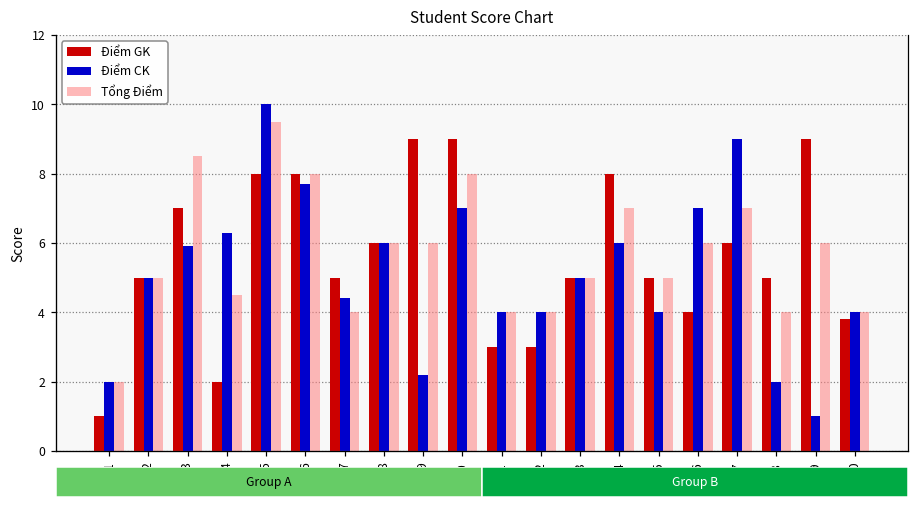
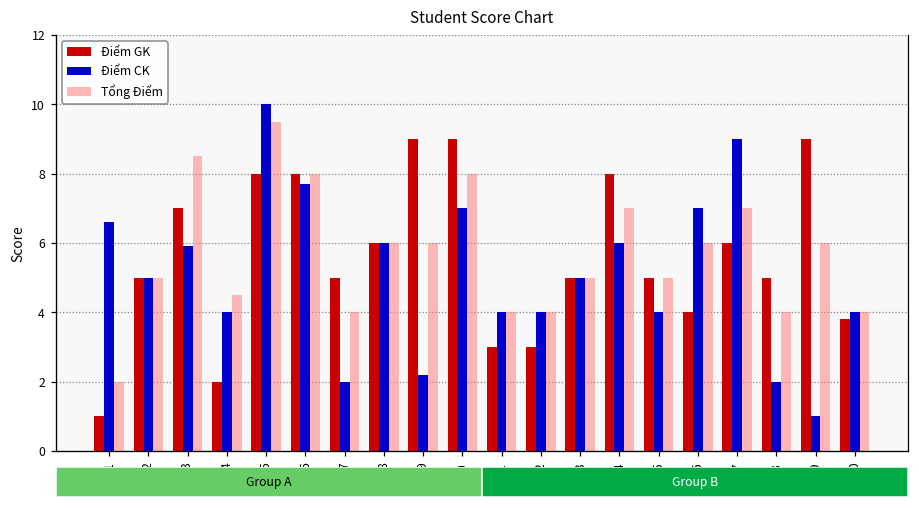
  {
    "Điểm CK": {
-     "1": 2.0,
+     "1": 6.6,
      "2": 5.0,
      "3": 5.9,
-     "4": 6.3,
+     "4": 4.0,
      "5": 10.0,
      "6": 7.7,
-     "7": 4.4,
+     "7": 2.0,
      "8": 6.0,
      "9": 2.2
    }
  }
